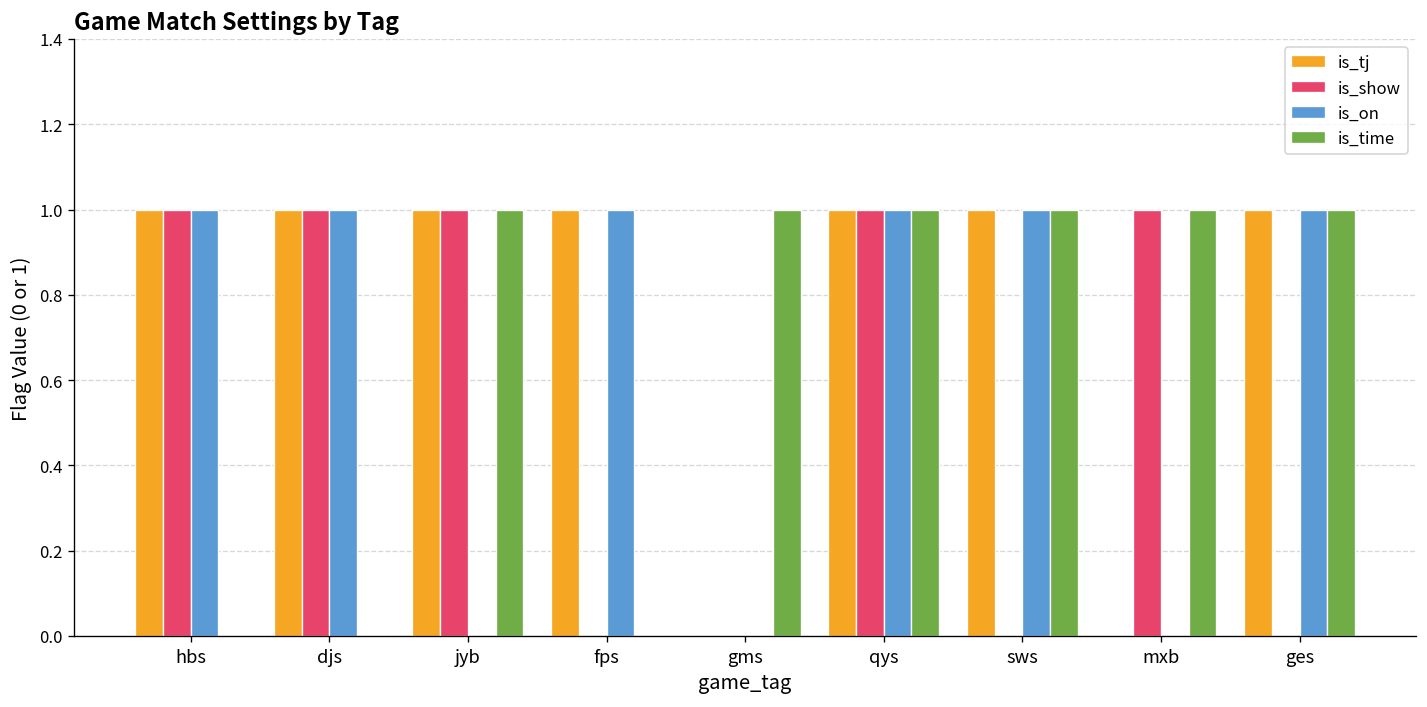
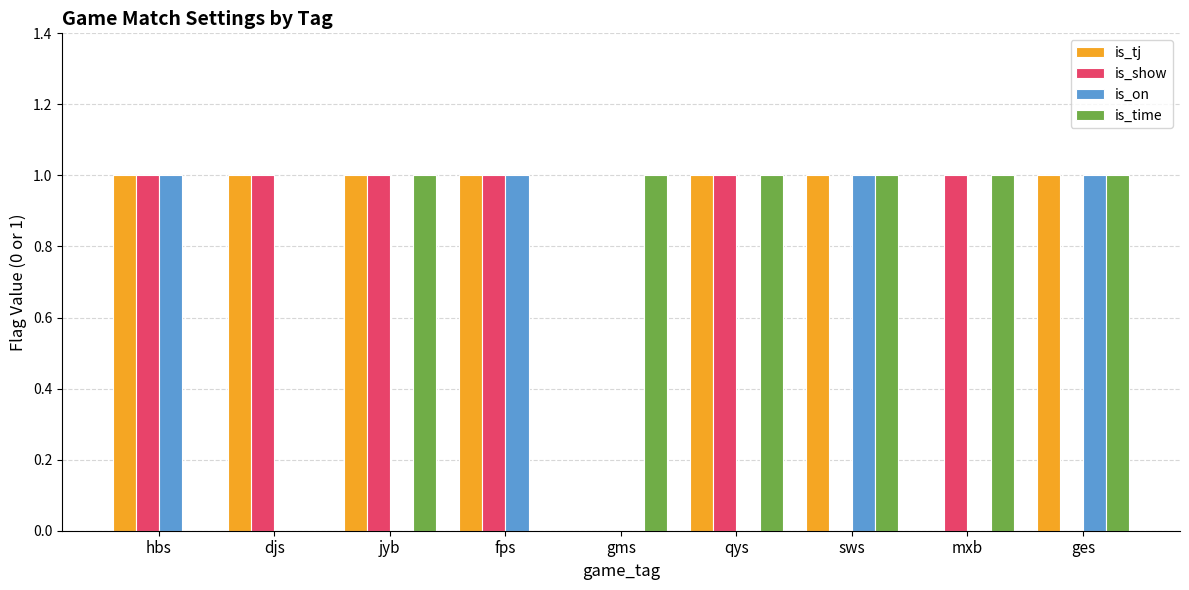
  {
    "is_tj": {
      "hbs": 1,
      "djs": 1,
      "jyb": 1,
      "fps": 1,
      "gms": 0,
      "qys": 1,
      "sws": 1,
      "mxb": 0,
      "ges": 1
    },
    "is_show": {
      "hbs": 1,
      "djs": 1,
      "jyb": 1,
-     "fps": 0,
+     "fps": 1,
      "gms": 0,
      "qys": 1,
      "sws": 0,
      "mxb": 1,
      "ges": 0
    },
    "is_on": {
      "hbs": 1,
-     "djs": 1,
+     "djs": 0,
      "jyb": 0,
      "fps": 1,
      "gms": 0,
-     "qys": 1,
+     "qys": 0,
      "sws": 1,
      "mxb": 0,
      "ges": 1
    },
    "is_time": {
      "hbs": 0,
      "djs": 0,
      "jyb": 1,
      "fps": 0,
      "gms": 1,
      "qys": 1,
      "sws": 1,
      "mxb": 1,
      "ges": 1
    }
  }
